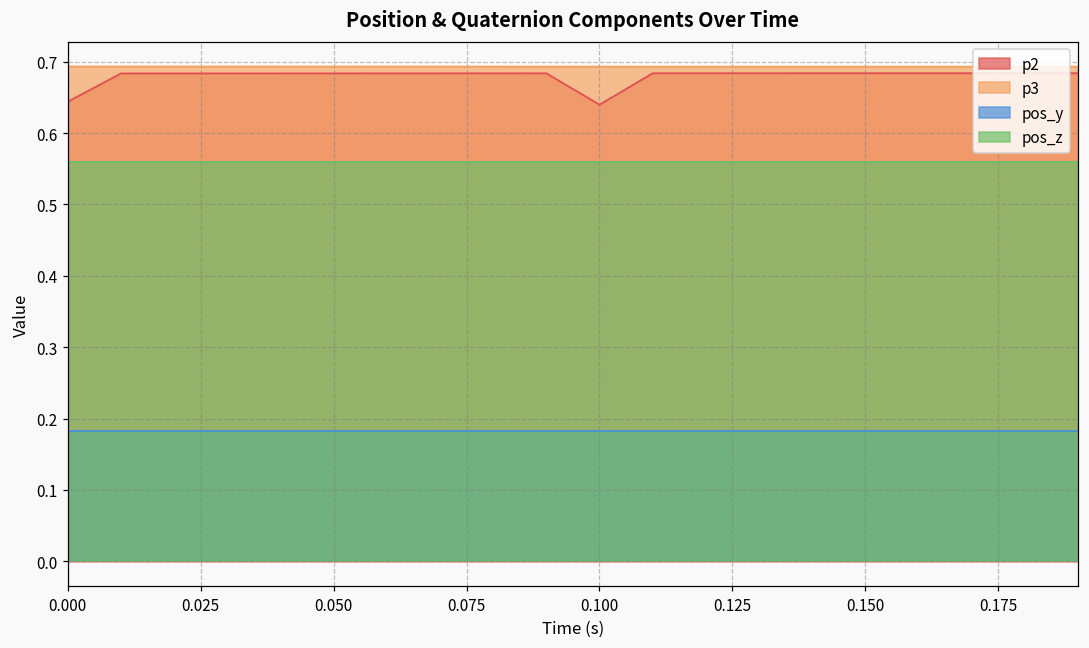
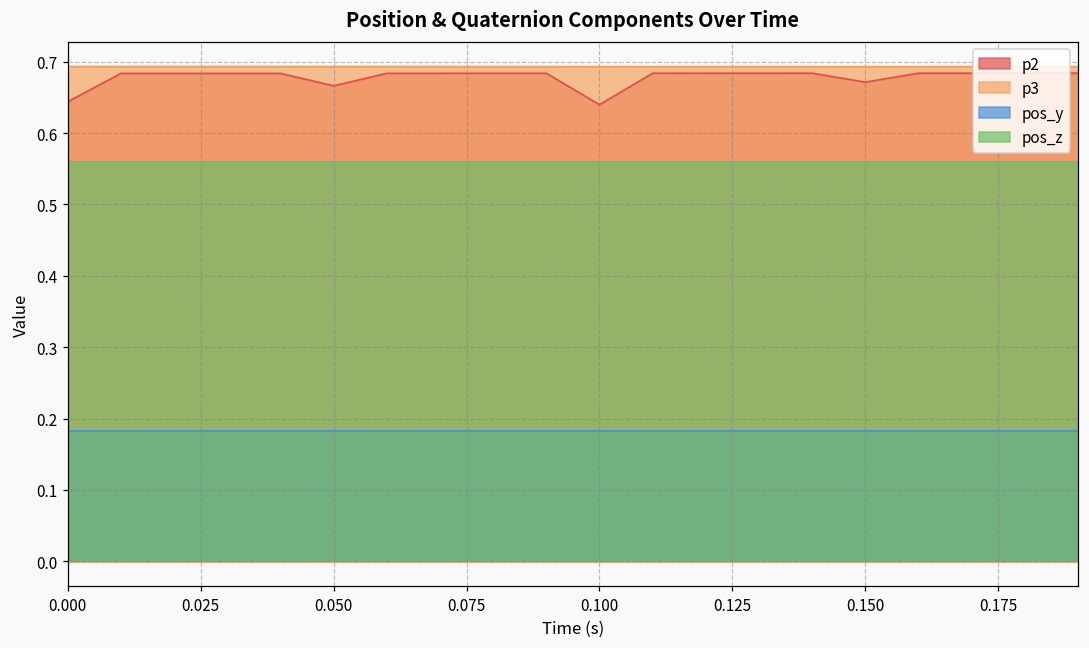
  {
    "p2": {
      "0.000": 0.64,
-     "0.050": 0.68,
+     "0.050": 0.67,
      "0.100": 0.64,
-     "0.150": 0.68
+     "0.150": 0.67
    },
    "p3": {
      "0.000": 0.69,
      "0.050": 0.69,
      "0.100": 0.69,
      "0.150": 0.69
    },
    "pos_y": {
      "0.000": 0.18,
      "0.050": 0.18,
      "0.100": 0.18,
      "0.150": 0.18
    },
    "pos_z": {
      "0.000": 0.56,
      "0.050": 0.56,
      "0.100": 0.56,
      "0.150": 0.56
    }
  }
